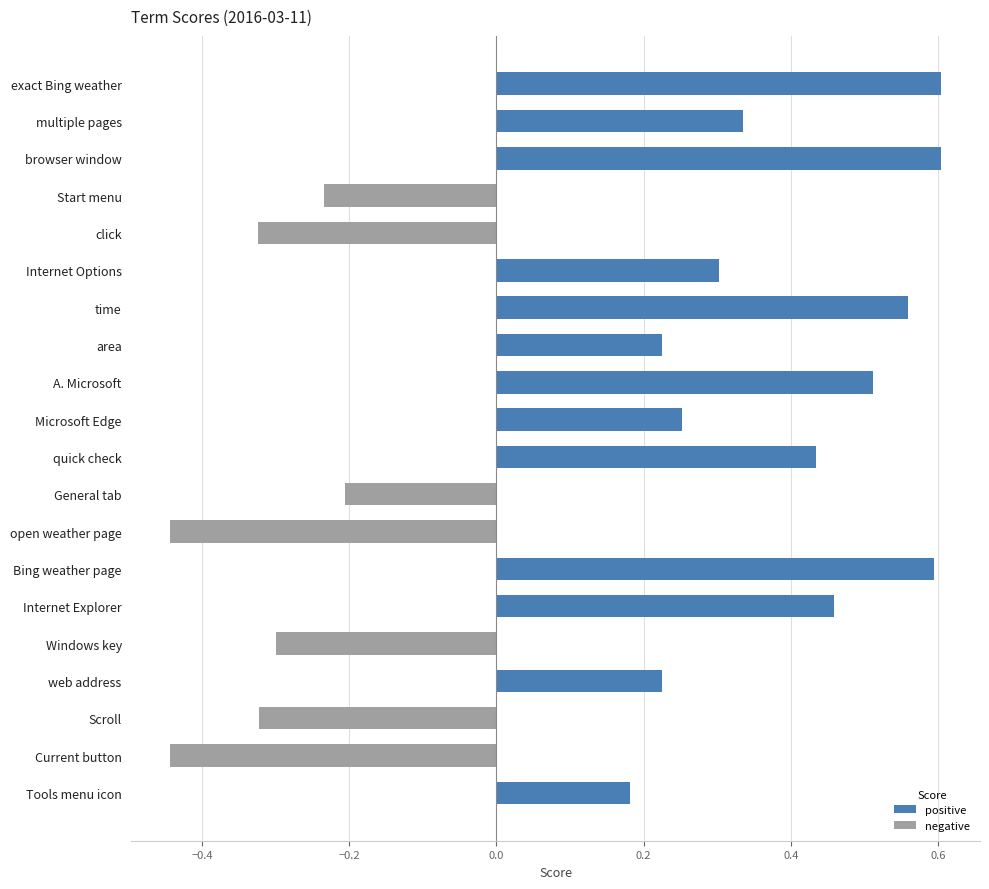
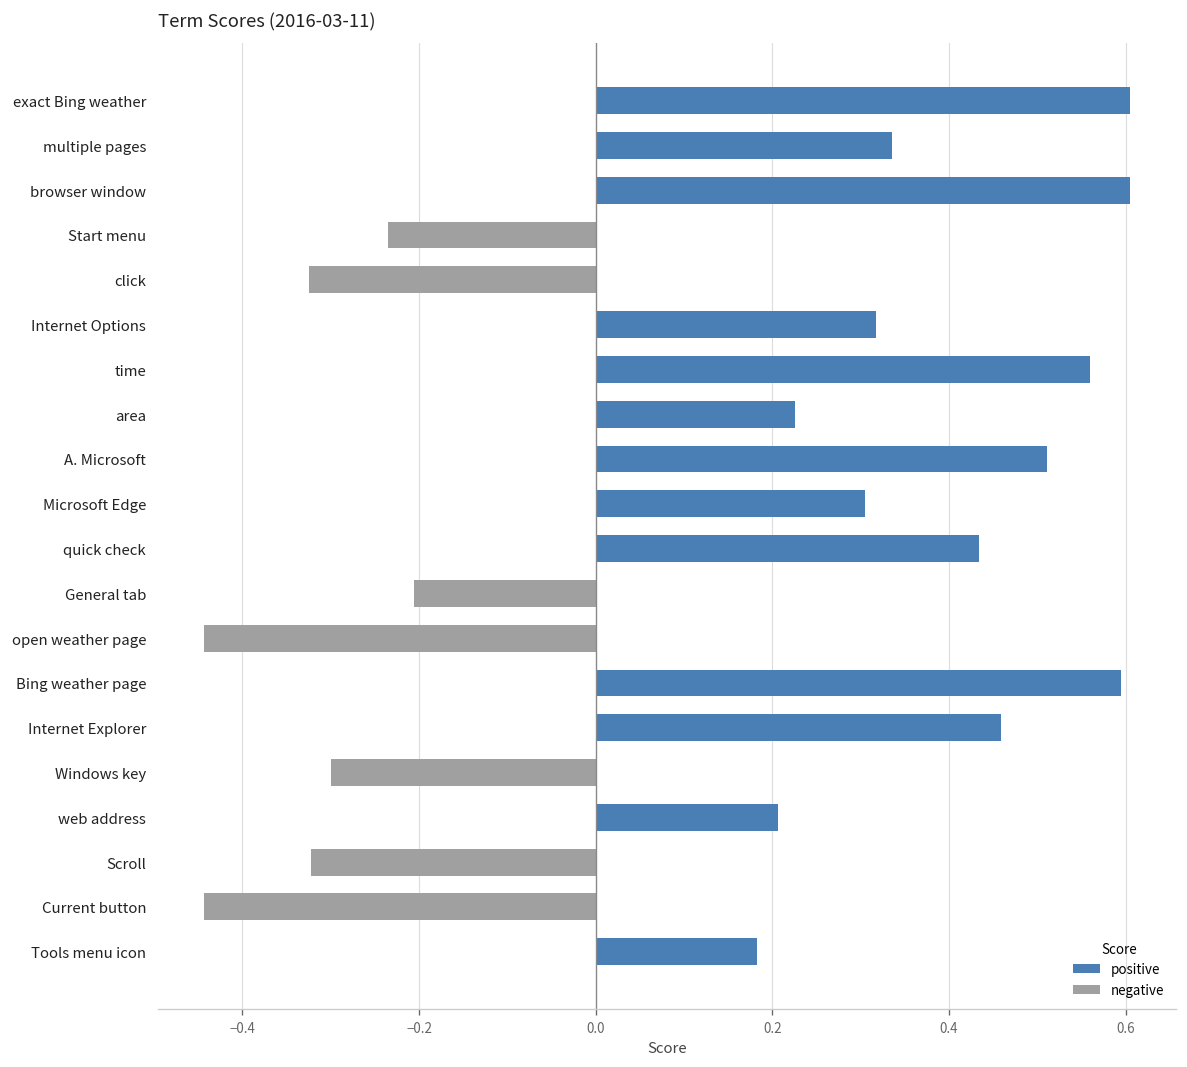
  {
    "positive": {
      "exact Bing weather": 0.60,
      "multiple pages": 0.34,
      "browser window": 0.60,
      "Start menu": 0.00,
      "click": 0.00,
-     "Internet Options": 0.30,
+     "Internet Options": 0.32,
      "time": 0.56,
      "area": 0.23,
      "A. Microsoft": 0.51,
-     "Microsoft Edge": 0.25,
+     "Microsoft Edge": 0.30,
      "quick check": 0.43,
      "General tab": 0.00,
      "open weather page": 0.00,
      "Bing weather page": 0.59,
      "Internet Explorer": 0.46,
      "Windows key": 0.00,
-     "web address": 0.23,
+     "web address": 0.21,
      "Scroll": 0.00,
      "Current button": 0.00,
      "Tools menu icon": 0.18
    },
    "negative": {
      "exact Bing weather": 0.00,
      "multiple pages": 0.00,
      "browser window": 0.00,
      "Start menu": -0.23,
      "click": -0.32,
      "Internet Options": 0.00,
      "time": 0.00,
      "area": 0.00,
      "A. Microsoft": 0.00,
      "Microsoft Edge": 0.00,
      "quick check": 0.00,
      "General tab": -0.21,
      "open weather page": -0.44,
      "Bing weather page": 0.00,
      "Internet Explorer": 0.00,
      "Windows key": -0.30,
      "web address": 0.00,
      "Scroll": -0.32,
      "Current button": -0.44,
      "Tools menu icon": 0.00
    }
  }
